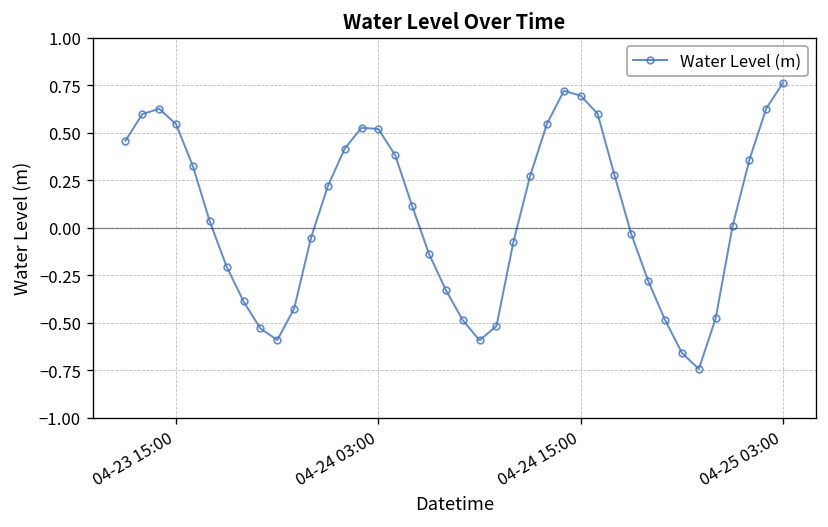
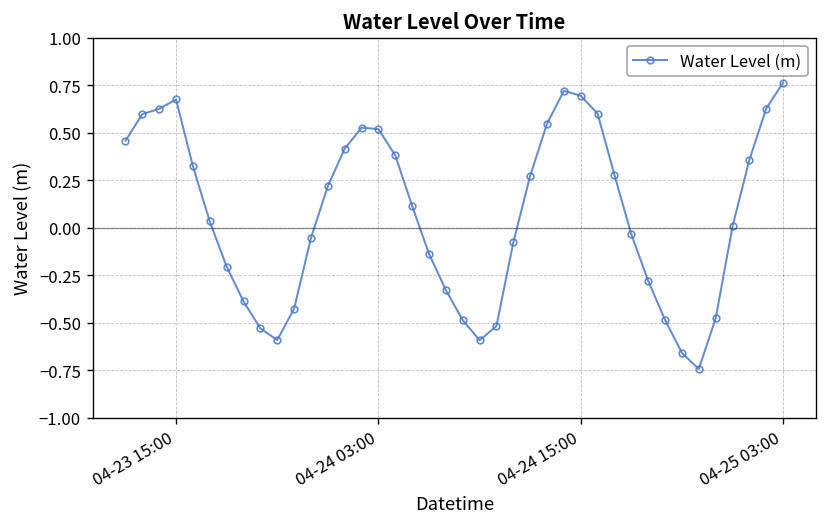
  {
-   "04-23 15:00": 0.55,
+   "04-23 15:00": 0.68,
    "04-24 03:00": 0.52,
    "04-24 15:00": 0.69,
    "04-25 03:00": 0.76
  }
